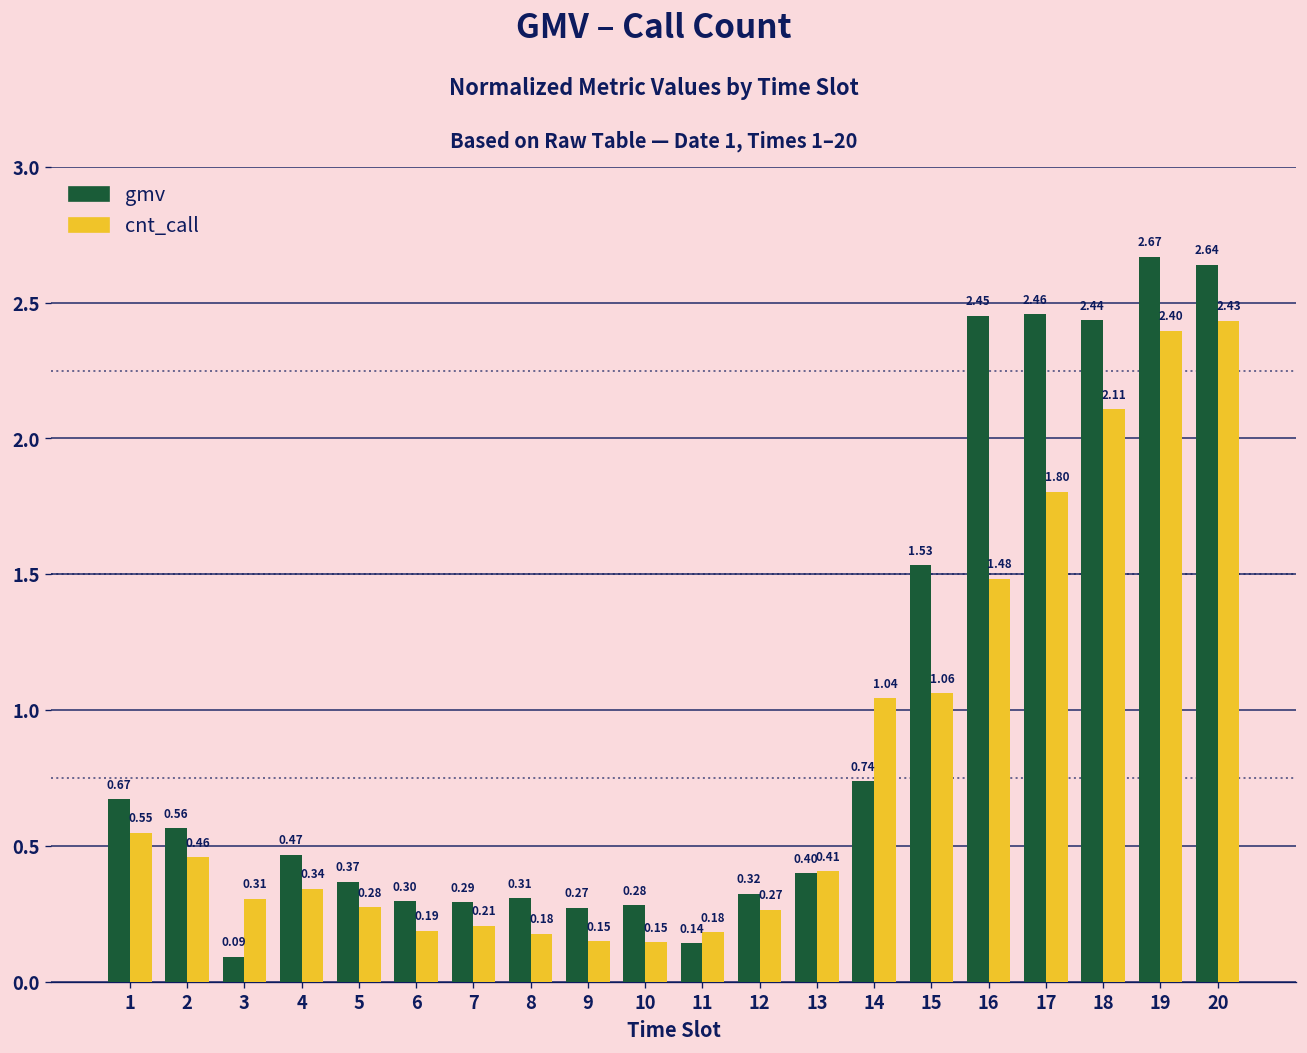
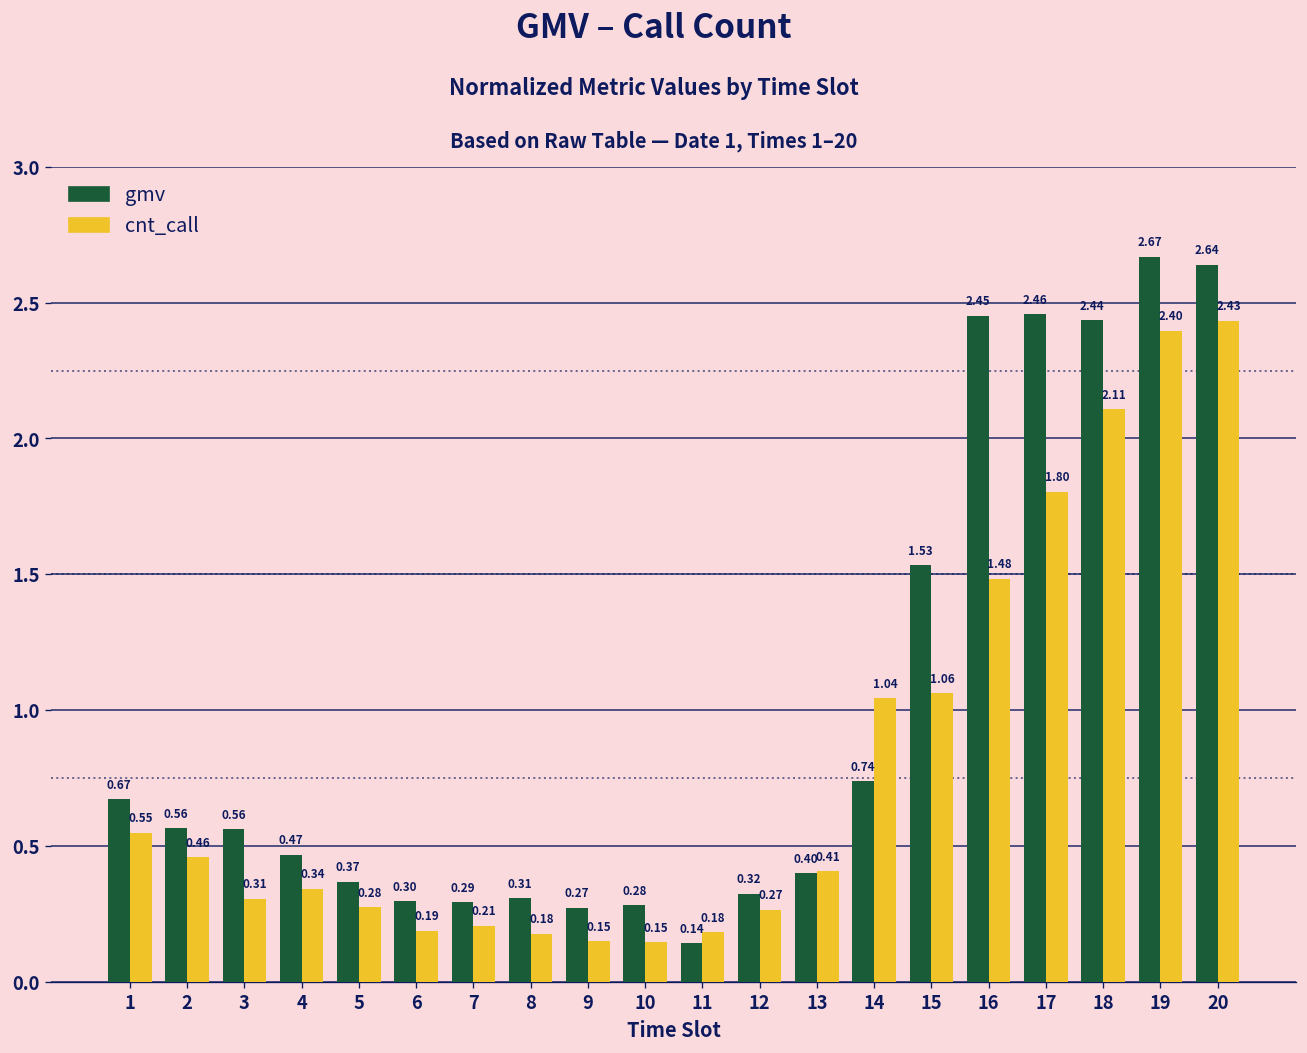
  {
    "gmv": {
      "1": 0.67,
      "2": 0.56,
-     "3": 0.09,
+     "3": 0.56,
      "4": 0.47,
      "5": 0.37,
      "6": 0.30,
      "7": 0.29,
      "8": 0.31,
      "9": 0.27,
      "10": 0.28,
      "11": 0.14,
      "12": 0.32,
      "13": 0.40,
      "14": 0.74,
      "15": 1.53,
      "16": 2.45,
      "17": 2.46,
      "18": 2.44,
      "19": 2.67,
      "20": 2.64
    },
    "cnt_call": {
      "1": 0.55,
      "2": 0.46,
      "3": 0.31,
      "4": 0.34,
      "5": 0.28,
      "6": 0.19,
      "7": 0.21,
      "8": 0.18,
      "9": 0.15,
      "10": 0.15,
      "11": 0.18,
      "12": 0.27,
      "13": 0.41,
      "14": 1.04,
      "15": 1.06,
      "16": 1.48,
      "17": 1.80,
      "18": 2.11,
      "19": 2.40,
      "20": 2.43
    }
  }
